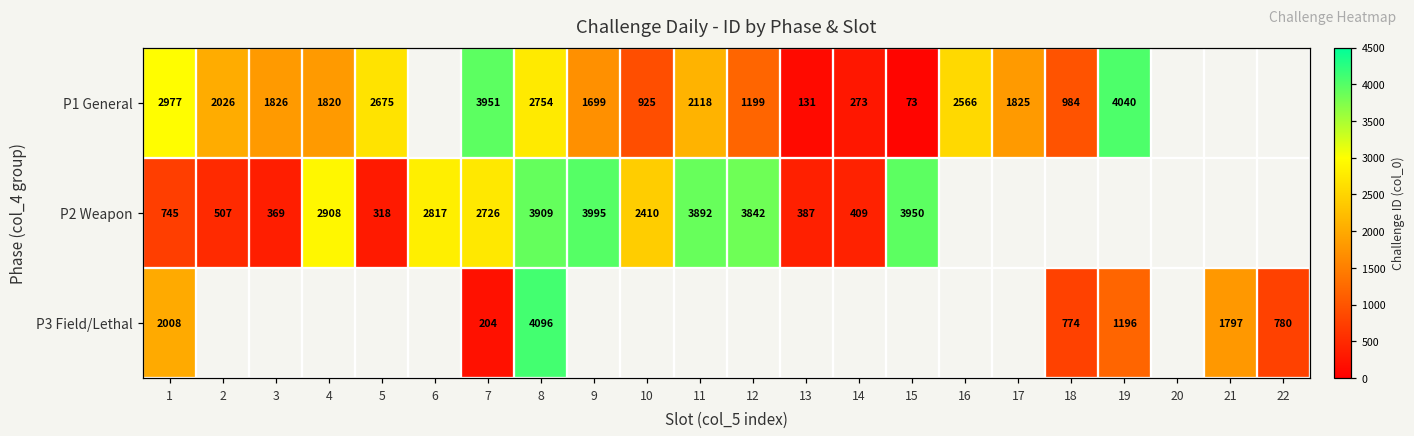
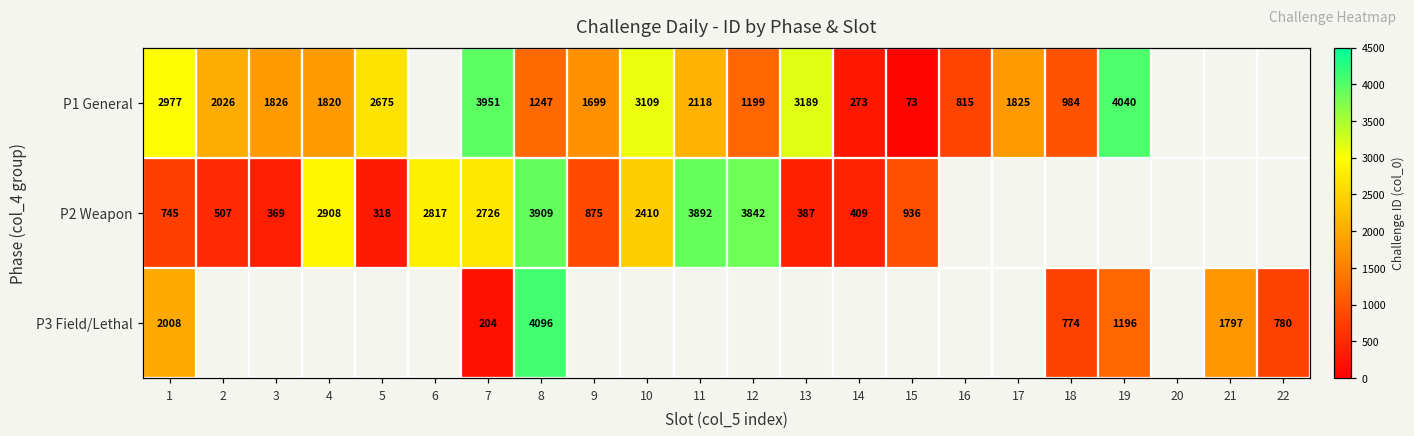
  {
    "P1 General": {
      "1": 2977,
      "2": 2026,
      "3": 1826,
      "4": 1820,
      "5": 2675,
      "7": 3951,
-     "8": 2754,
+     "8": 1247,
      "9": 1699,
-     "10": 925,
+     "10": 3109,
      "11": 2118,
      "12": 1199,
-     "13": 131,
+     "13": 3189,
      "14": 273,
      "15": 73,
-     "16": 2566,
+     "16": 815,
      "17": 1825,
      "18": 984,
      "19": 4040
    },
    "P2 Weapon": {
      "1": 745,
      "2": 507,
      "3": 369,
      "4": 2908,
      "5": 318,
      "6": 2817,
      "7": 2726,
      "8": 3909,
-     "9": 3995,
+     "9": 875,
      "10": 2410,
      "11": 3892,
      "12": 3842,
      "13": 387,
      "14": 409,
-     "15": 3950
+     "15": 936
    },
    "P3 Field/Lethal": {
      "1": 2008,
      "7": 204,
      "8": 4096,
      "18": 774,
      "19": 1196,
      "21": 1797,
      "22": 780
    }
  }
